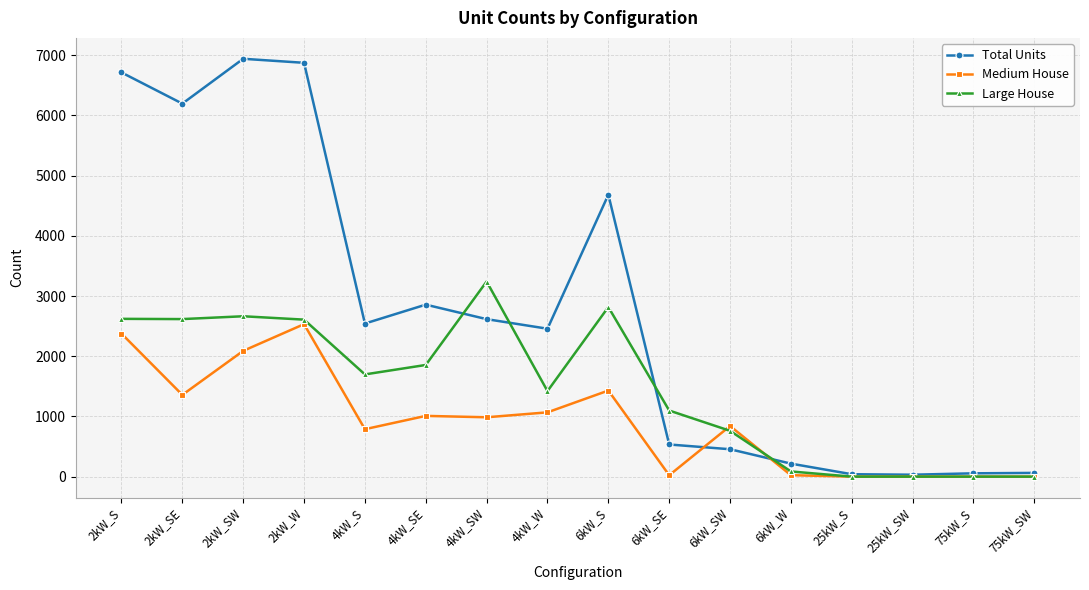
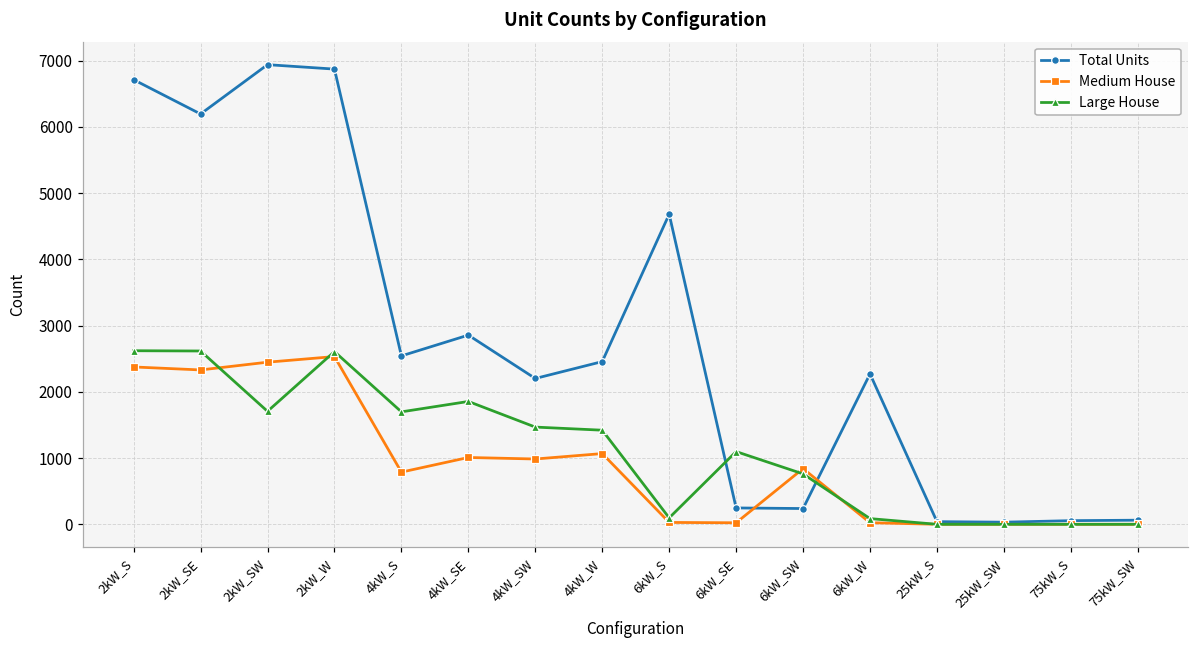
  {
    "Total Units": {
      "2kW_S": 6700,
      "2kW_SE": 6200,
      "2kW_SW": 6900,
      "2kW_W": 6900,
      "4kW_S": 2500,
      "4kW_SE": 2900,
-     "4kW_SW": 2600,
+     "4kW_SW": 2200,
      "4kW_W": 2500,
      "6kW_S": 4700,
-     "6kW_SE": 500,
-     "6kW_SW": 500,
-     "6kW_W": 200,
+     "6kW_SE": 200,
+     "6kW_SW": 200,
+     "6kW_W": 2300,
      "75kW_S": 100,
      "75kW_SW": 100
    },
    "Medium House": {
      "2kW_S": 2400,
-     "2kW_SE": 1400,
-     "2kW_SW": 2100,
+     "2kW_SE": 2300,
+     "2kW_SW": 2400,
      "2kW_W": 2500,
      "4kW_S": 800,
      "4kW_SE": 1000,
      "4kW_SW": 1000,
      "4kW_W": 1100,
-     "6kW_S": 1400,
+     "6kW_S": 0,
      "6kW_SE": 0,
      "6kW_SW": 800,
      "6kW_W": 0
    },
    "Large House": {
      "2kW_S": 2600,
      "2kW_SE": 2600,
-     "2kW_SW": 2700,
+     "2kW_SW": 1700,
      "2kW_W": 2600,
      "4kW_S": 1700,
      "4kW_SE": 1900,
-     "4kW_SW": 3200,
+     "4kW_SW": 1500,
      "4kW_W": 1400,
-     "6kW_S": 2800,
+     "6kW_S": 100,
      "6kW_SE": 1100,
      "6kW_SW": 800,
      "6kW_W": 100
    }
  }
